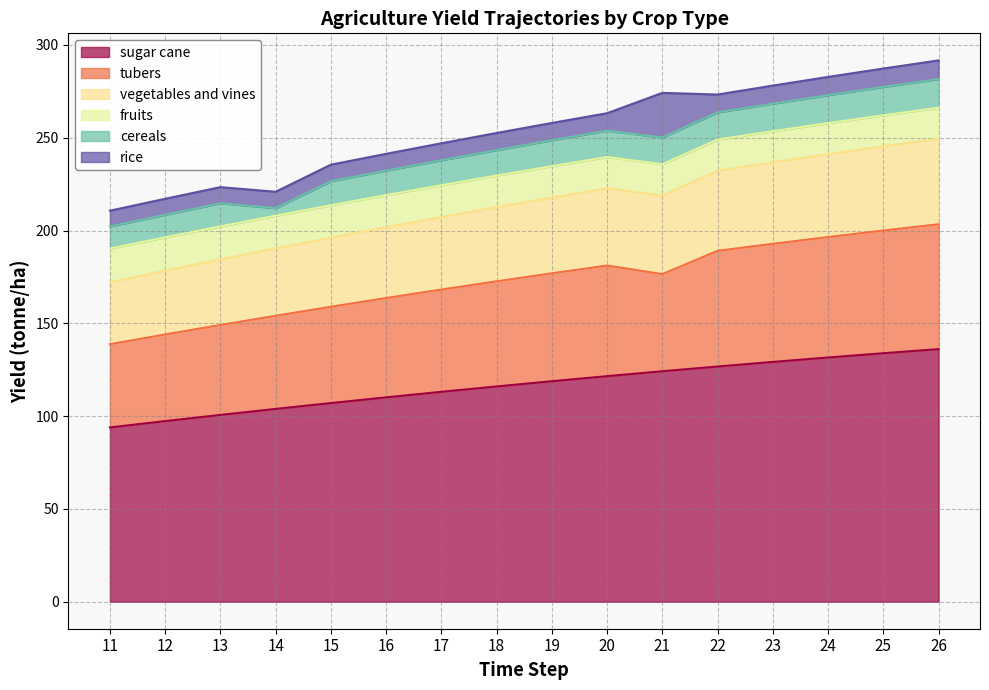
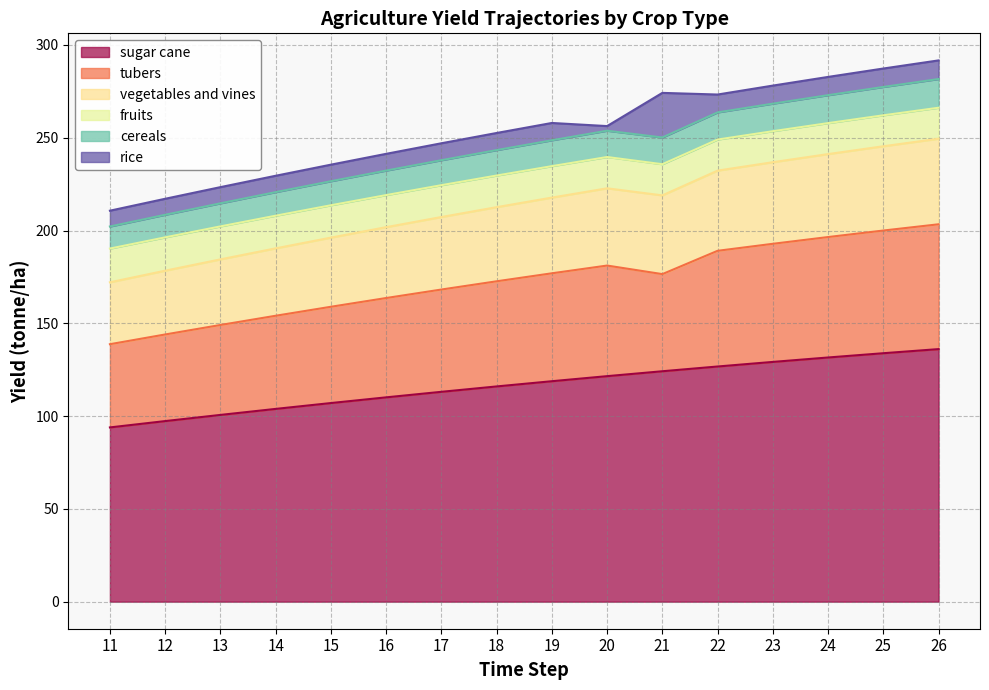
  {
    "sugar cane": {
      "11": 94,
      "12": 97,
      "13": 101,
      "14": 104,
      "15": 107,
      "16": 110,
      "17": 113,
      "18": 116,
      "19": 119,
      "20": 122,
      "21": 124,
      "22": 127,
      "23": 129,
      "24": 132,
      "25": 134,
      "26": 136
    },
    "tubers": {
      "11": 45,
      "12": 47,
      "13": 48,
      "14": 50,
      "15": 52,
      "16": 54,
      "17": 55,
      "18": 57,
      "19": 58,
      "20": 60,
      "21": 52,
      "22": 62,
      "23": 64,
      "24": 65,
      "25": 66,
      "26": 67
    },
    "cereals": {
      "11": 12,
      "12": 12,
      "13": 12,
-     "14": 4,
+     "14": 13,
      "15": 13,
      "16": 13,
      "17": 13,
      "18": 14,
      "19": 14,
      "20": 14,
      "21": 14,
      "22": 15,
      "23": 15,
      "24": 15,
      "25": 15,
      "26": 15
    },
    "rice": {
      "11": 9,
      "12": 9,
      "13": 9,
      "14": 9,
      "15": 9,
      "16": 9,
      "17": 9,
      "18": 9,
      "19": 9,
-     "20": 9,
+     "20": 2,
      "21": 24,
      "22": 10,
      "23": 10,
      "24": 10,
      "25": 10,
      "26": 10
    }
  }
